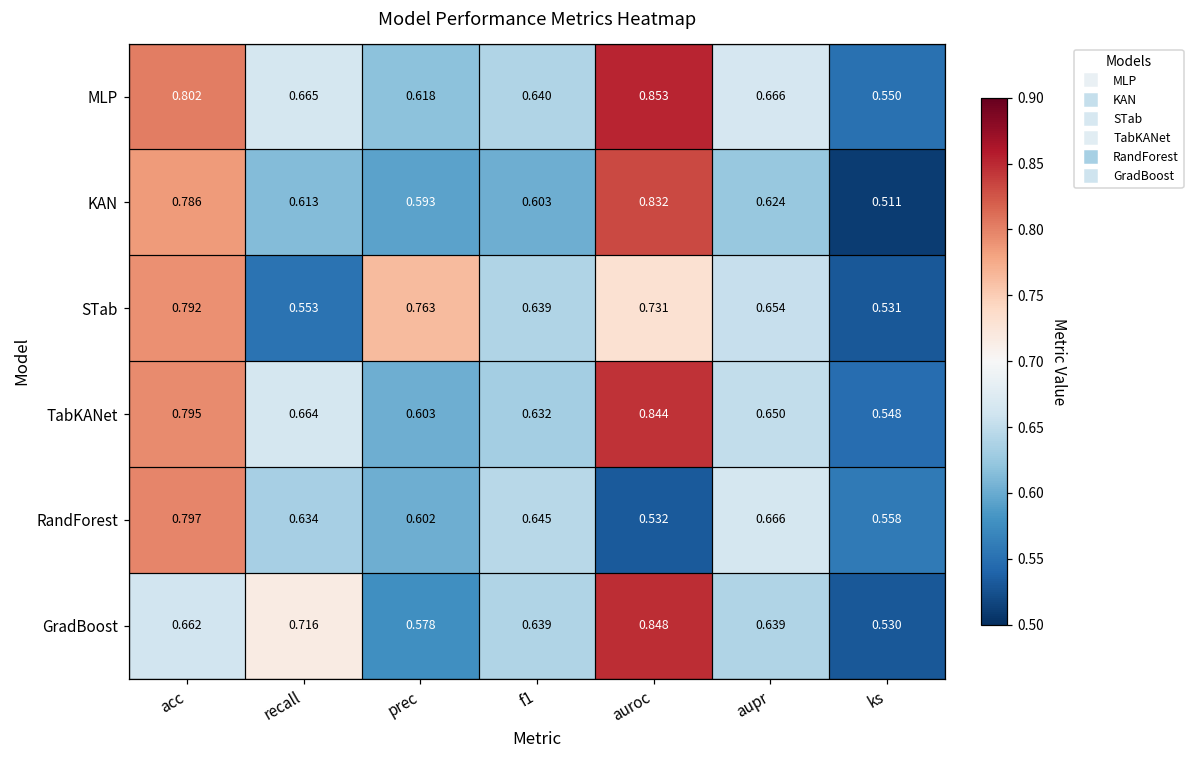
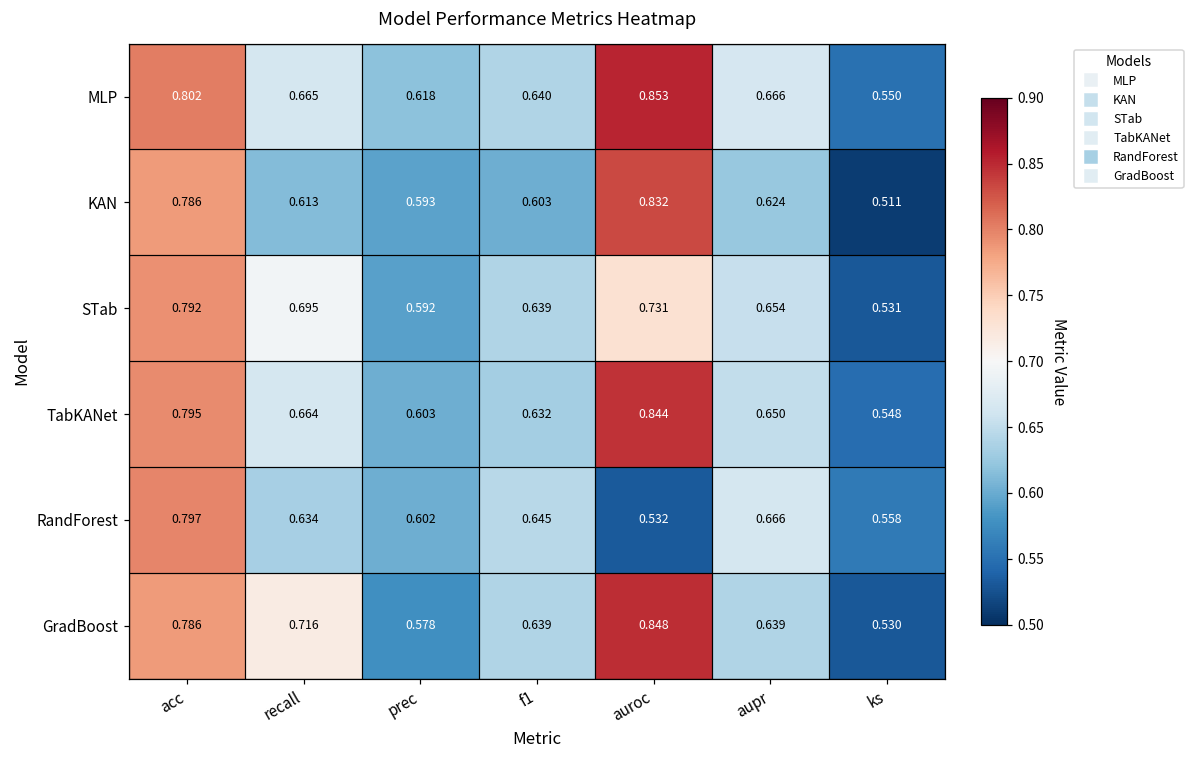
  {
    "MLP": {
      "acc": 0.802,
      "recall": 0.665,
      "prec": 0.618,
      "f1": 0.640,
      "auroc": 0.853,
      "aupr": 0.666,
      "ks": 0.550
    },
    "KAN": {
      "acc": 0.786,
      "recall": 0.613,
      "prec": 0.593,
      "f1": 0.603,
      "auroc": 0.832,
      "aupr": 0.624,
      "ks": 0.511
    },
    "STab": {
      "acc": 0.792,
-     "recall": 0.553,
-     "prec": 0.763,
+     "recall": 0.695,
+     "prec": 0.592,
      "f1": 0.639,
      "auroc": 0.731,
      "aupr": 0.654,
      "ks": 0.531
    },
    "TabKANet": {
      "acc": 0.795,
      "recall": 0.664,
      "prec": 0.603,
      "f1": 0.632,
      "auroc": 0.844,
      "aupr": 0.650,
      "ks": 0.548
    },
    "RandForest": {
      "acc": 0.797,
      "recall": 0.634,
      "prec": 0.602,
      "f1": 0.645,
      "auroc": 0.532,
      "aupr": 0.666,
      "ks": 0.558
    },
    "GradBoost": {
-     "acc": 0.662,
+     "acc": 0.786,
      "recall": 0.716,
      "prec": 0.578,
      "f1": 0.639,
      "auroc": 0.848,
      "aupr": 0.639,
      "ks": 0.530
    }
  }
